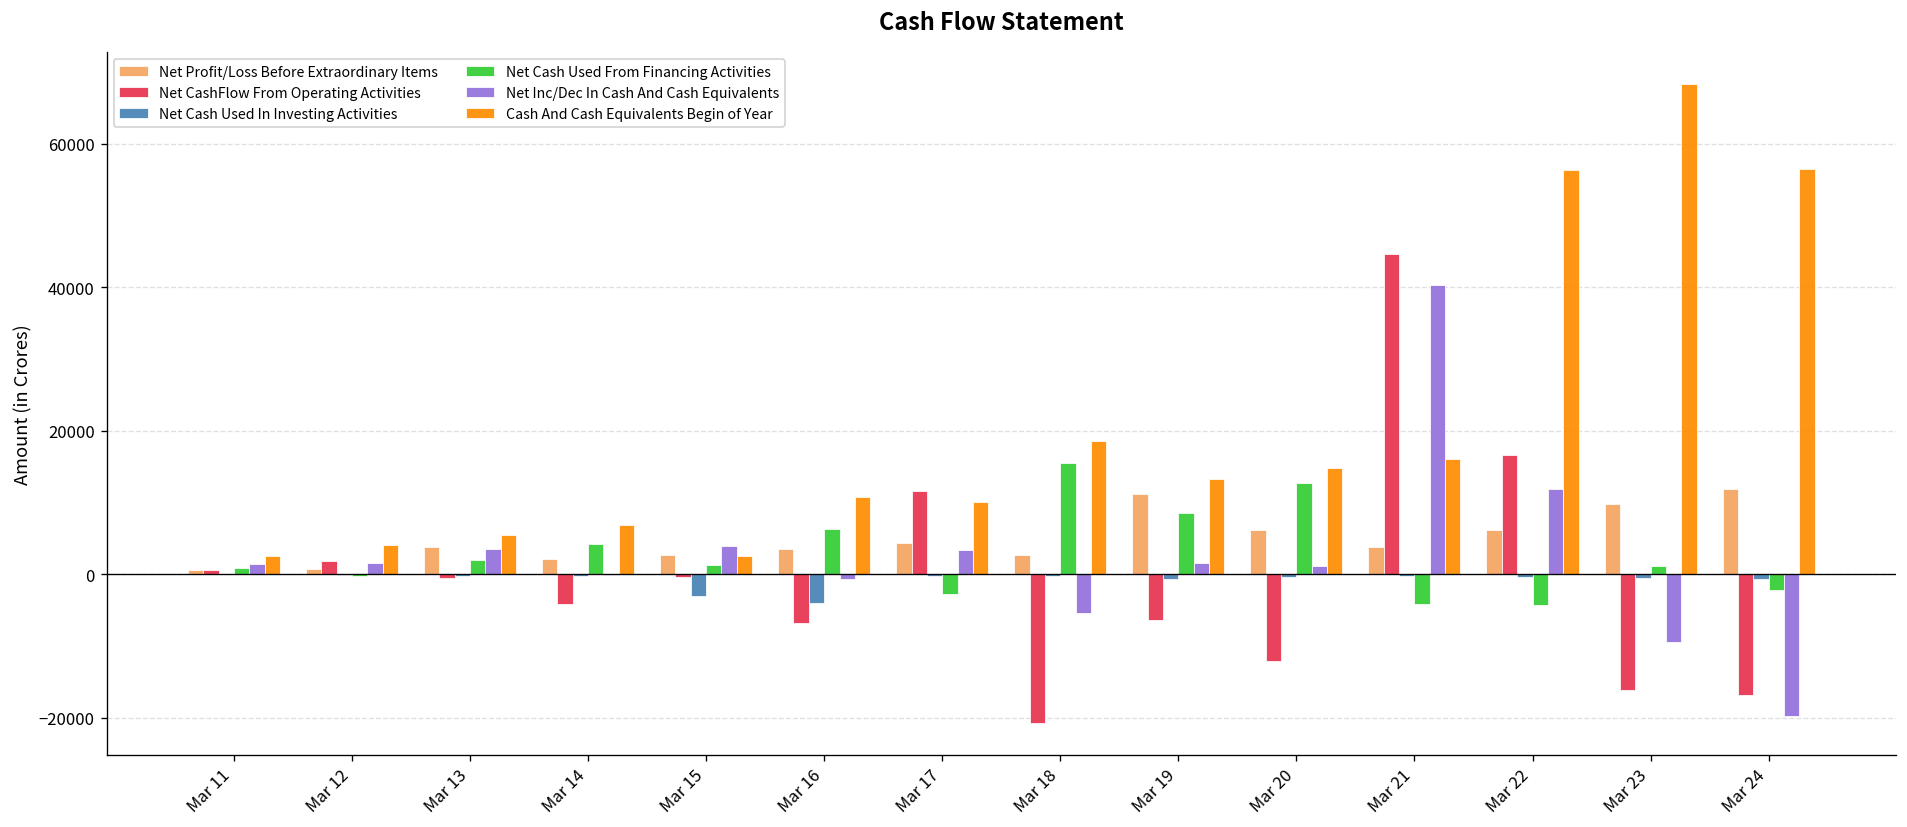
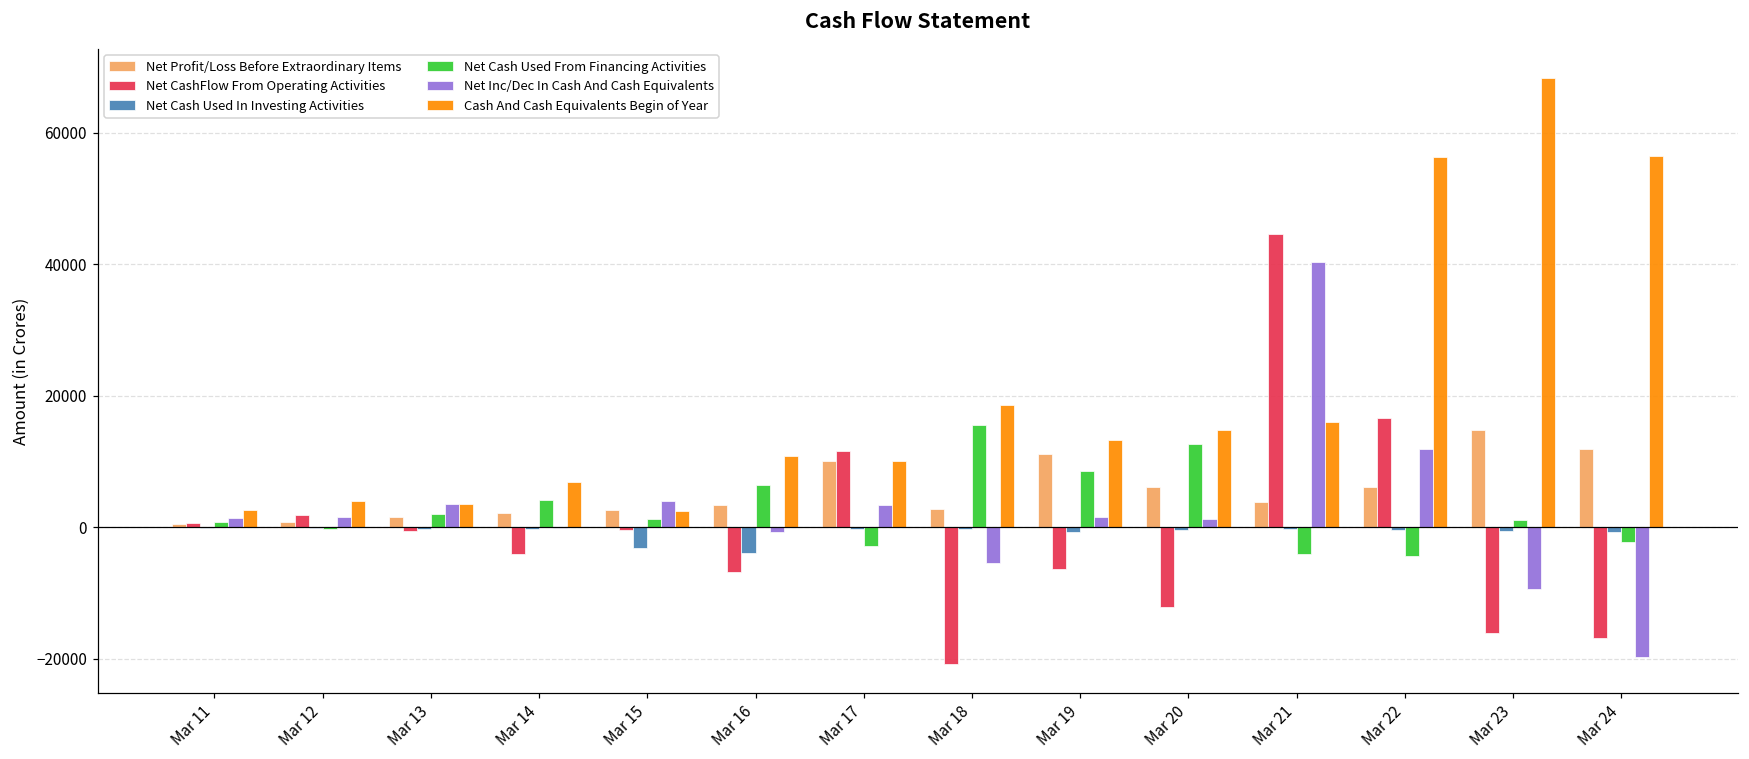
  {
    "Net Profit/Loss Before Extraordinary Items": {
      "Mar 11": 1000,
      "Mar 12": 1000,
-     "Mar 13": 4000,
+     "Mar 13": 2000,
      "Mar 14": 2000,
      "Mar 15": 3000,
      "Mar 16": 3000,
-     "Mar 17": 4000,
+     "Mar 17": 10000,
      "Mar 18": 3000,
      "Mar 19": 11000,
      "Mar 20": 6000,
      "Mar 21": 4000,
      "Mar 22": 6000,
-     "Mar 23": 10000,
+     "Mar 23": 15000,
      "Mar 24": 12000
    },
    "Net CashFlow From Operating Activities": {
      "Mar 11": 1000,
      "Mar 12": 2000,
      "Mar 13": 0,
      "Mar 14": -4000,
      "Mar 16": -7000,
      "Mar 17": 12000,
      "Mar 18": -21000,
      "Mar 19": -6000,
      "Mar 20": -12000,
      "Mar 21": 45000,
      "Mar 22": 17000,
      "Mar 23": -16000,
      "Mar 24": -17000
    },
    "Net Cash Used In Investing Activities": {
      "Mar 15": -3000,
      "Mar 16": -4000,
      "Mar 19": -1000,
      "Mar 23": -1000,
      "Mar 24": -1000
    },
    "Net Cash Used From Financing Activities": {
      "Mar 11": 1000,
      "Mar 13": 2000,
      "Mar 14": 4000,
      "Mar 15": 1000,
      "Mar 16": 6000,
      "Mar 17": -3000,
      "Mar 18": 16000,
      "Mar 19": 9000,
      "Mar 20": 13000,
      "Mar 21": -4000,
      "Mar 22": -4000,
      "Mar 23": 1000,
      "Mar 24": -2000
    },
    "Net Inc/Dec In Cash And Cash Equivalents": {
      "Mar 11": 1000,
      "Mar 12": 2000,
      "Mar 13": 4000,
      "Mar 15": 4000,
      "Mar 16": -1000,
      "Mar 17": 3000,
      "Mar 18": -5000,
      "Mar 19": 2000,
      "Mar 20": 1000,
      "Mar 21": 40000,
      "Mar 22": 12000,
      "Mar 23": -9000,
      "Mar 24": -20000
    },
    "Cash And Cash Equivalents Begin of Year": {
      "Mar 11": 3000,
      "Mar 12": 4000,
-     "Mar 13": 6000,
+     "Mar 13": 4000,
      "Mar 14": 7000,
      "Mar 15": 3000,
      "Mar 16": 11000,
      "Mar 17": 10000,
      "Mar 18": 19000,
      "Mar 19": 13000,
      "Mar 20": 15000,
      "Mar 21": 16000,
      "Mar 22": 56000,
      "Mar 23": 68000,
      "Mar 24": 57000
    }
  }
